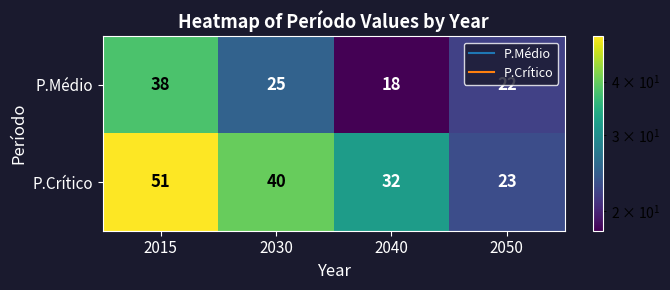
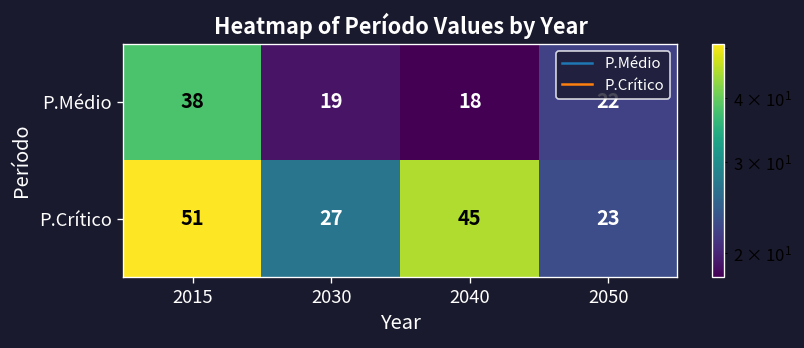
  {
    "P.Médio": {
      "2015": 38,
-     "2030": 25,
+     "2030": 19,
      "2040": 18
    },
    "P.Crítico": {
      "2015": 51,
-     "2030": 40,
-     "2040": 32,
+     "2030": 27,
+     "2040": 45,
      "2050": 23
    }
  }
